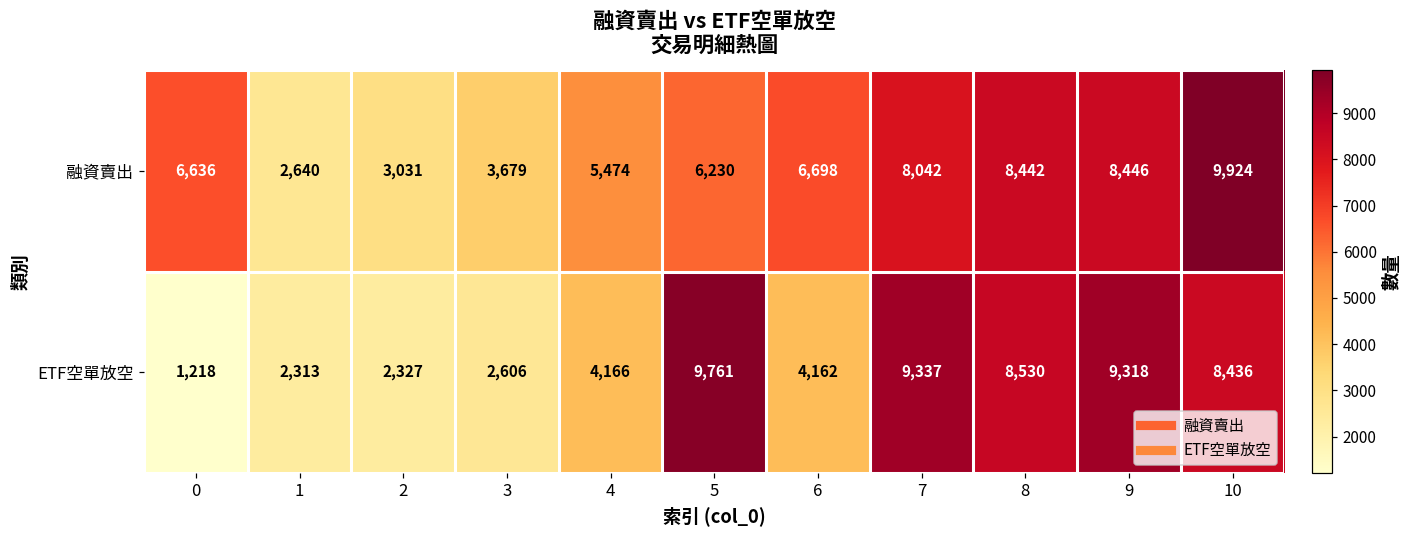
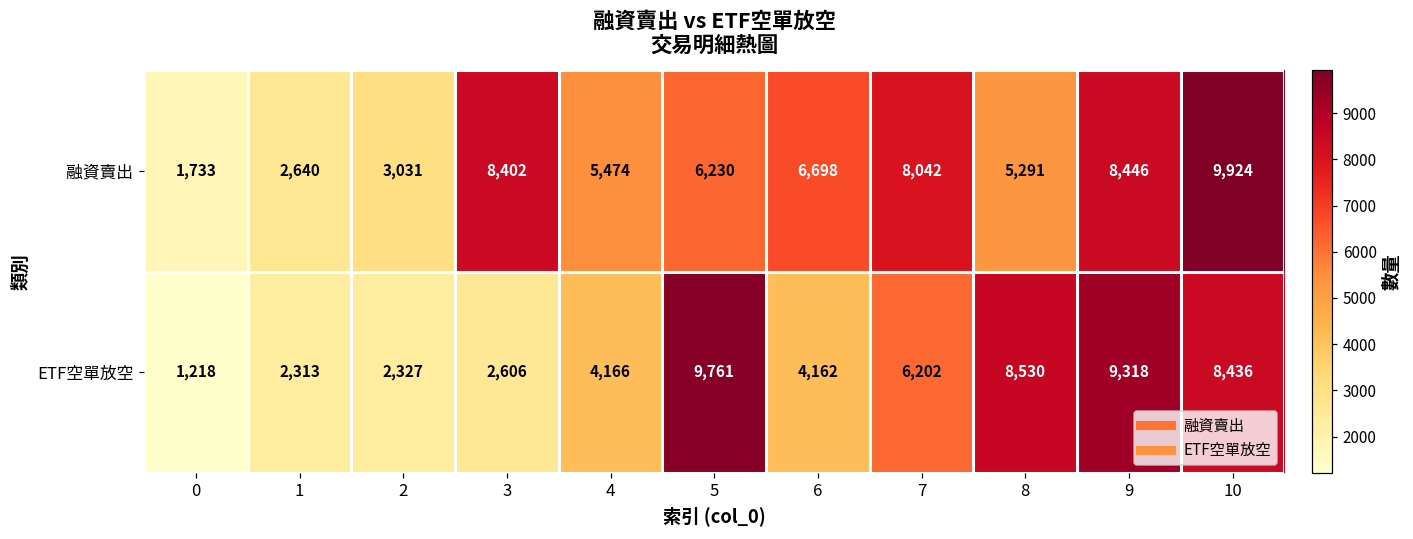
  {
    "融資賣出": {
-     "0": "6,636",
+     "0": "1,733",
      "1": "2,640",
      "2": "3,031",
-     "3": "3,679",
+     "3": "8,402",
      "4": "5,474",
      "5": "6,230",
      "6": "6,698",
      "7": "8,042",
-     "8": "8,442",
+     "8": "5,291",
      "9": "8,446",
      "10": "9,924"
    },
    "ETF空單放空": {
      "0": "1,218",
      "1": "2,313",
      "2": "2,327",
      "3": "2,606",
      "4": "4,166",
      "5": "9,761",
      "6": "4,162",
-     "7": "9,337",
+     "7": "6,202",
      "8": "8,530",
      "9": "9,318",
      "10": "8,436"
    }
  }
